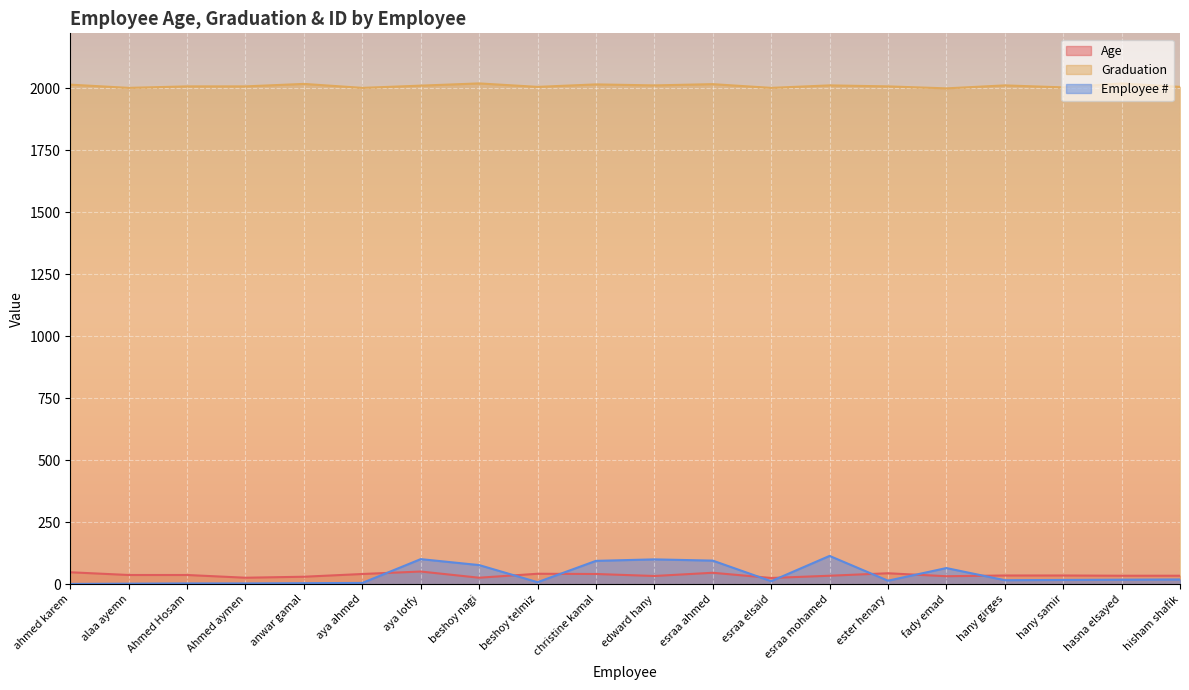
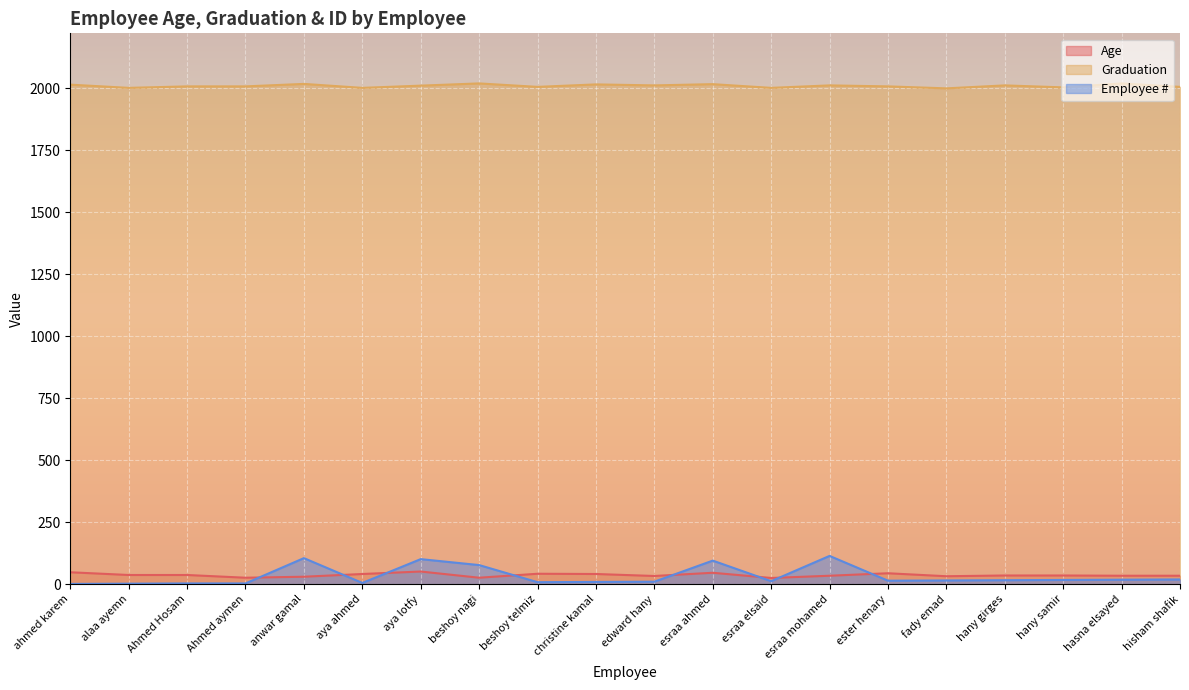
  {
    "Employee #": {
      "ahmed karem": 0,
      "alaa ayemn": 0,
      "Ahmed Hosam": 0,
      "Ahmed aymen": 0,
-     "anwar gamal": 0,
+     "anwar gamal": 110,
      "aya ahmed": 10,
      "aya lotfy": 100,
      "beshoy nagi": 80,
      "beshoy telmiz": 10,
-     "christine kamal": 90,
-     "edward hany": 100,
+     "christine kamal": 10,
+     "edward hany": 10,
      "esraa ahmed": 100,
      "esraa elsaid": 10,
      "esraa mohamed": 110,
      "ester henary": 10,
-     "fady emad": 70,
+     "fady emad": 20,
      "hany girges": 20,
      "hany samir": 20,
      "hasna elsayed": 20,
      "hisham shafik": 20
    }
  }
